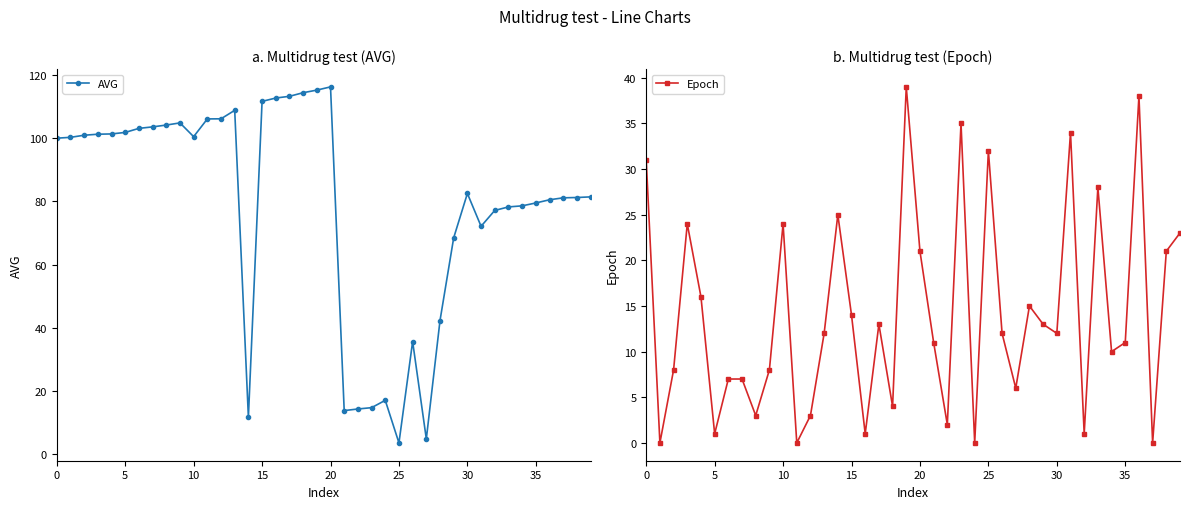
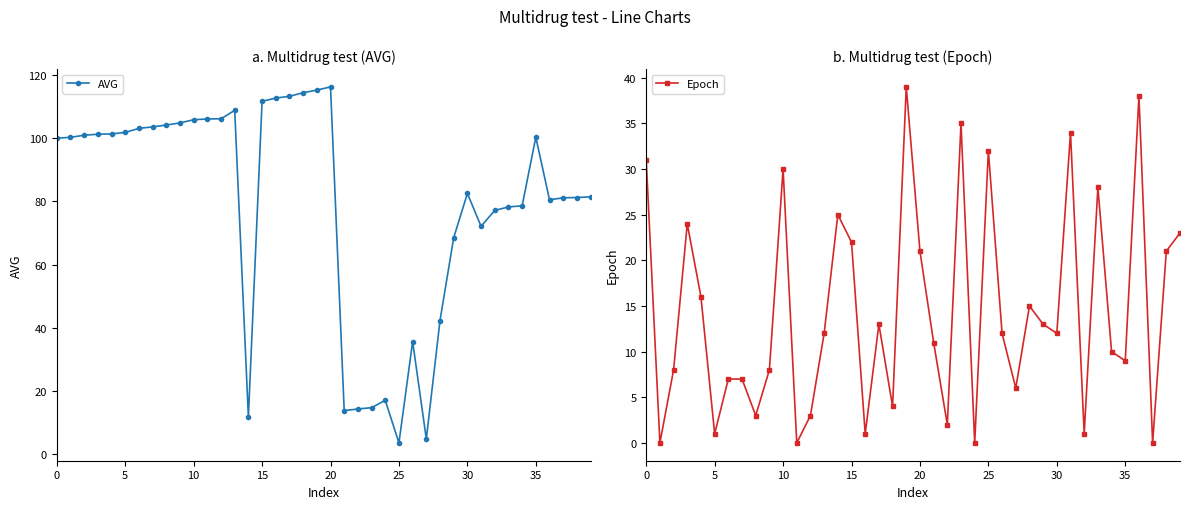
  {
    "a. Multidrug test (AVG)": {
      "0": 100,
      "5": 102,
-     "10": 101,
+     "10": 106,
      "15": 112,
      "20": 116,
      "25": 4,
      "30": 83,
-     "35": 80
+     "35": 100
    },
    "b. Multidrug test (Epoch)": {
      "0": 31,
      "5": 1,
-     "10": 24,
-     "15": 14,
+     "10": 30,
+     "15": 22,
      "20": 21,
      "25": 32,
      "30": 12,
-     "35": 11
+     "35": 9
    }
  }
